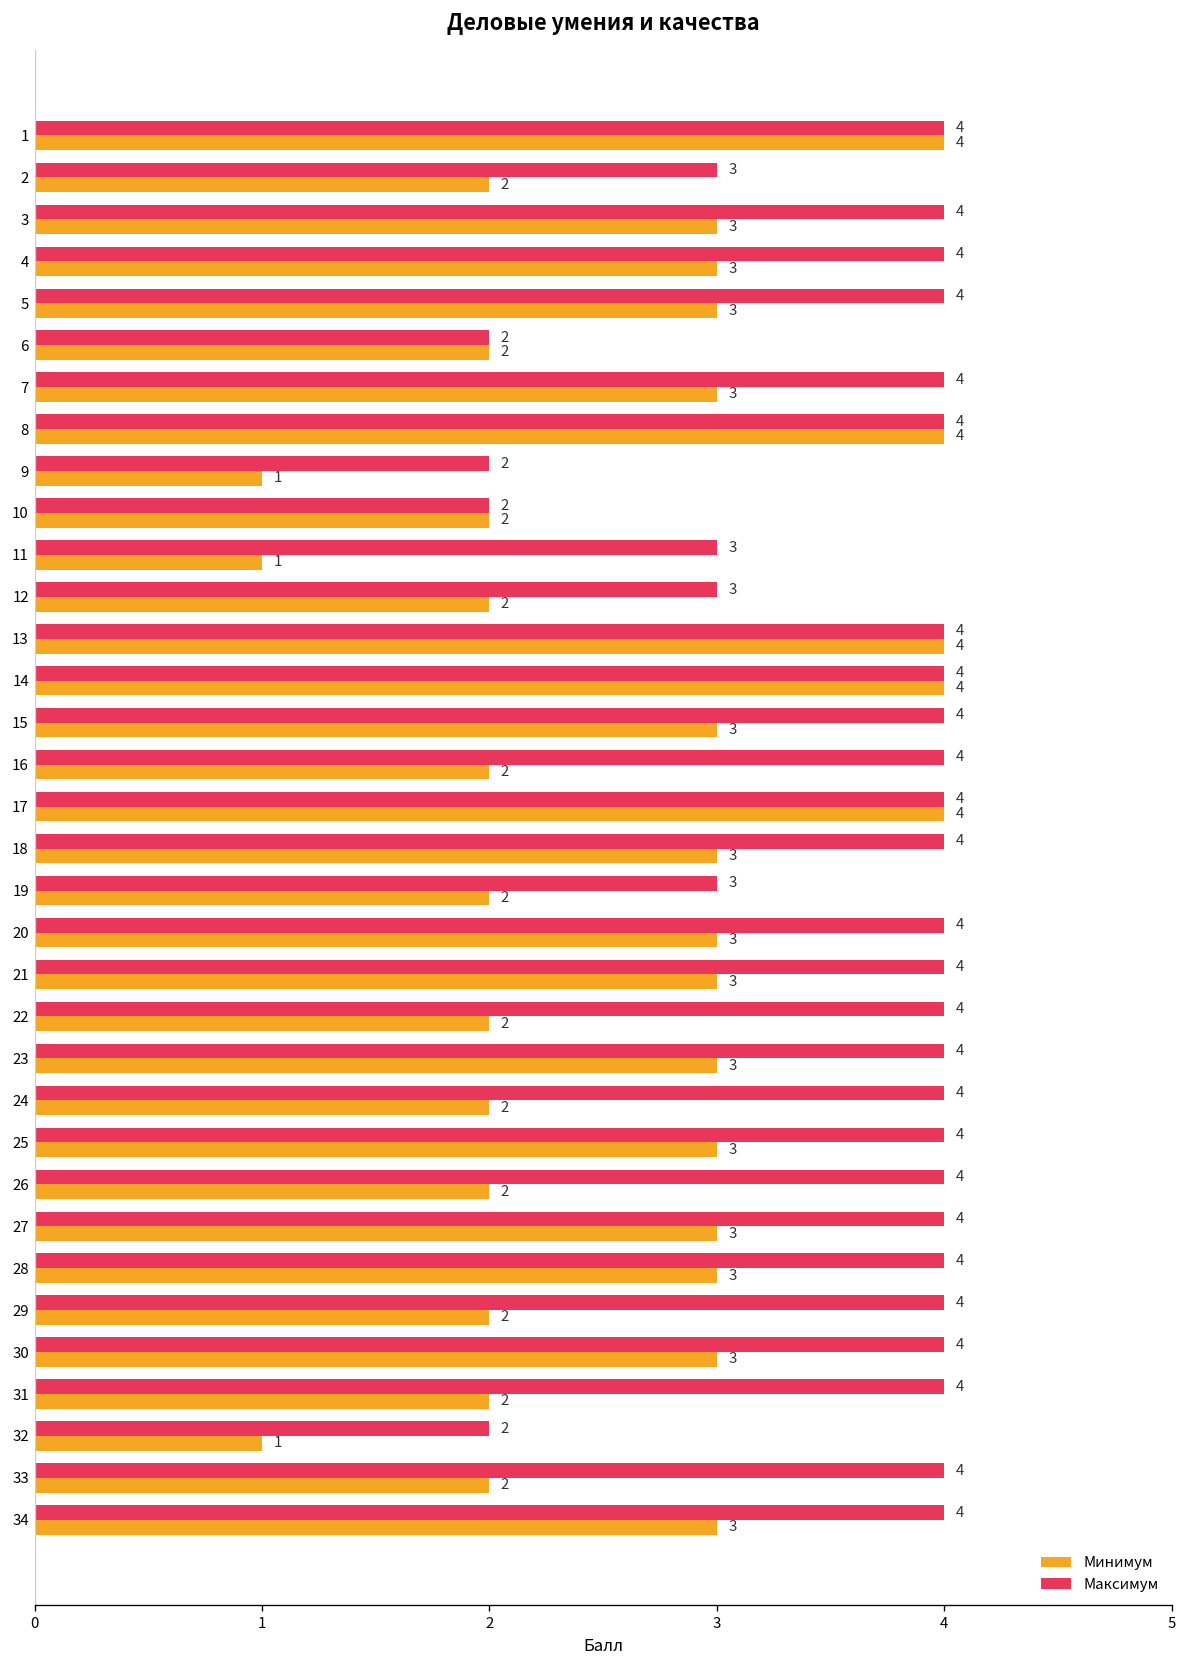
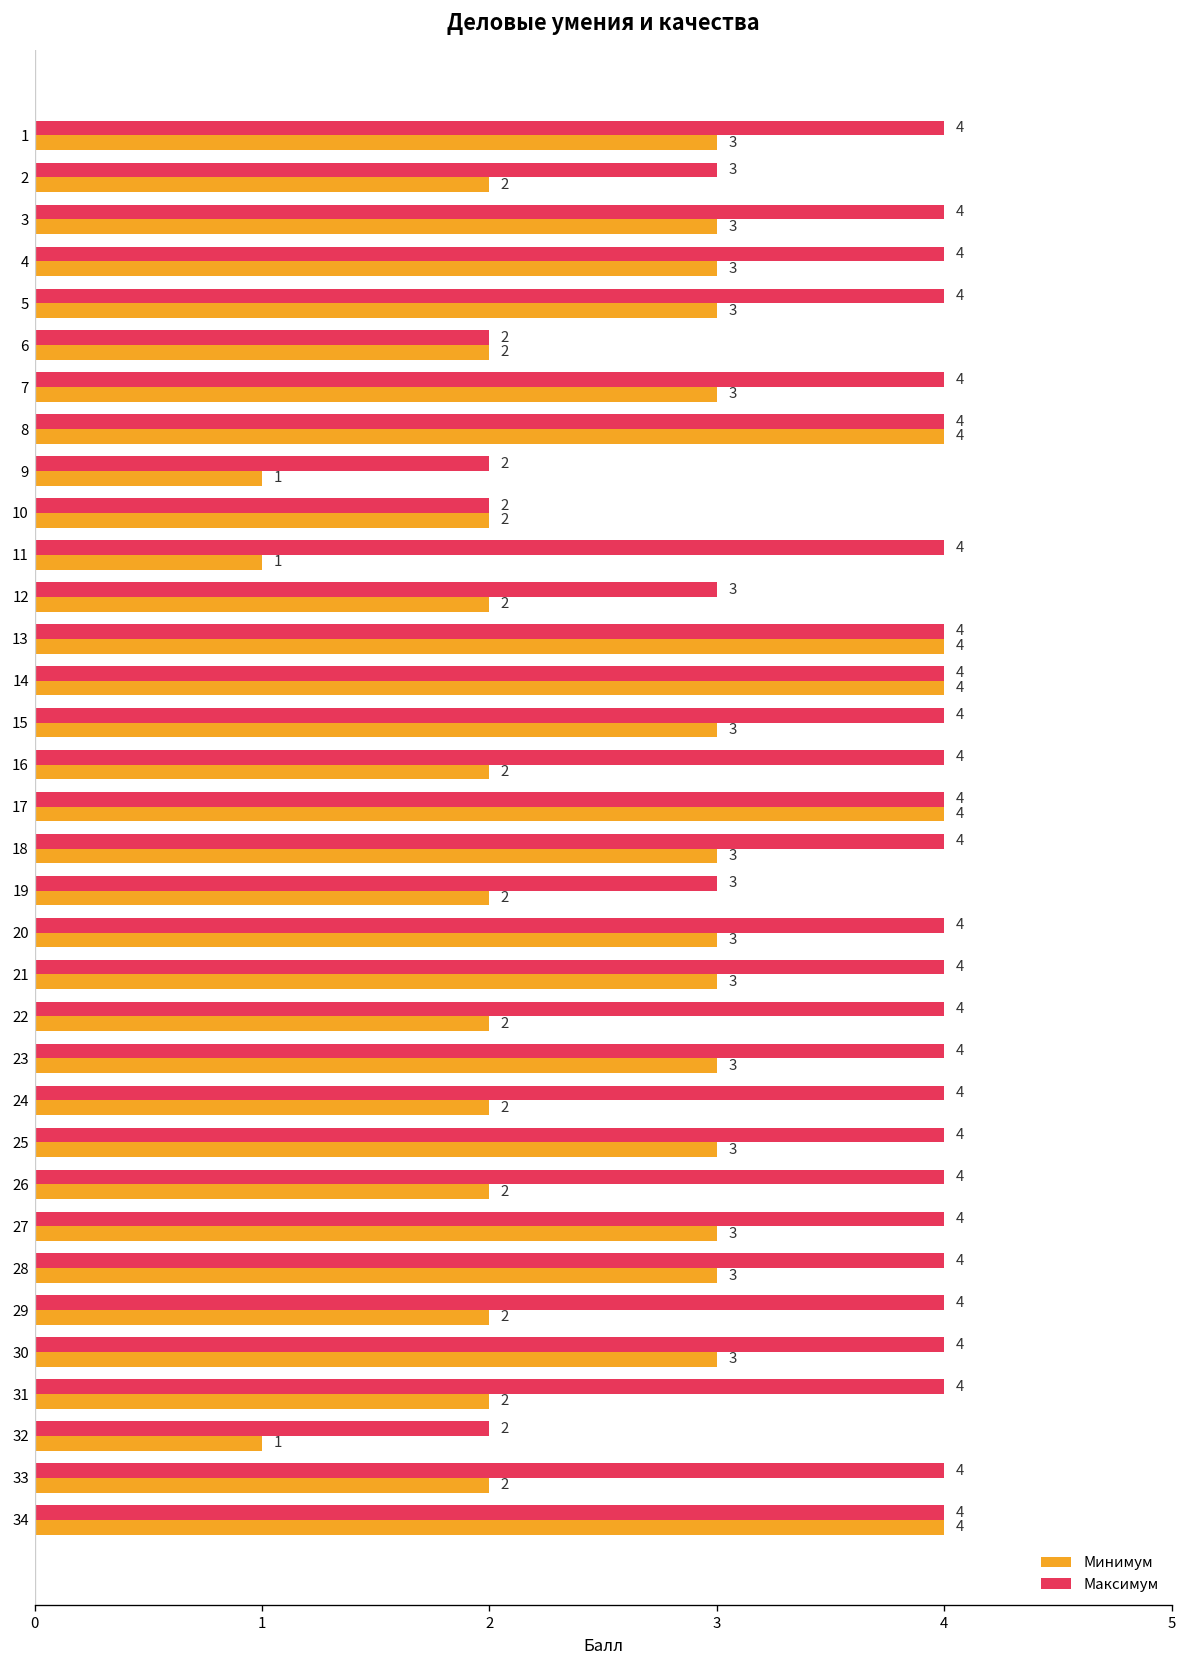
  {
    "Минимум": {
-     "1": 4,
+     "1": 3,
      "2": 2,
      "3": 3,
      "4": 3,
      "5": 3,
      "6": 2,
      "7": 3,
      "8": 4,
      "9": 1,
      "10": 2,
      "11": 1,
      "12": 2,
      "13": 4,
      "14": 4,
      "15": 3,
      "16": 2,
      "17": 4,
      "18": 3,
      "19": 2,
      "20": 3,
      "21": 3,
      "22": 2,
      "23": 3,
      "24": 2,
      "25": 3,
      "26": 2,
      "27": 3,
      "28": 3,
      "29": 2,
      "30": 3,
      "31": 2,
      "32": 1,
      "33": 2,
-     "34": 3
+     "34": 4
    },
    "Максимум": {
      "1": 4,
      "2": 3,
      "3": 4,
      "4": 4,
      "5": 4,
      "6": 2,
      "7": 4,
      "8": 4,
      "9": 2,
      "10": 2,
-     "11": 3,
+     "11": 4,
      "12": 3,
      "13": 4,
      "14": 4,
      "15": 4,
      "16": 4,
      "17": 4,
      "18": 4,
      "19": 3,
      "20": 4,
      "21": 4,
      "22": 4,
      "23": 4,
      "24": 4,
      "25": 4,
      "26": 4,
      "27": 4,
      "28": 4,
      "29": 4,
      "30": 4,
      "31": 4,
      "32": 2,
      "33": 4,
      "34": 4
    }
  }
